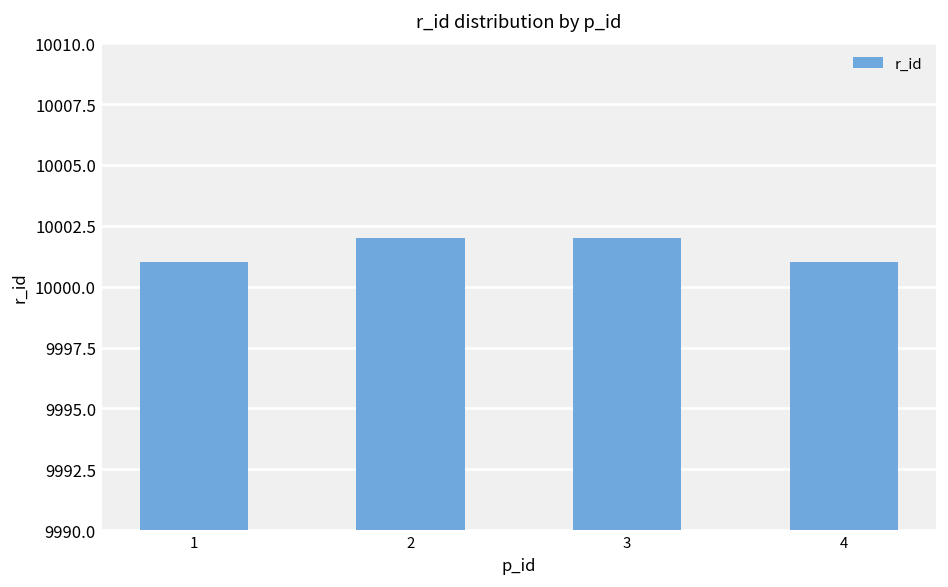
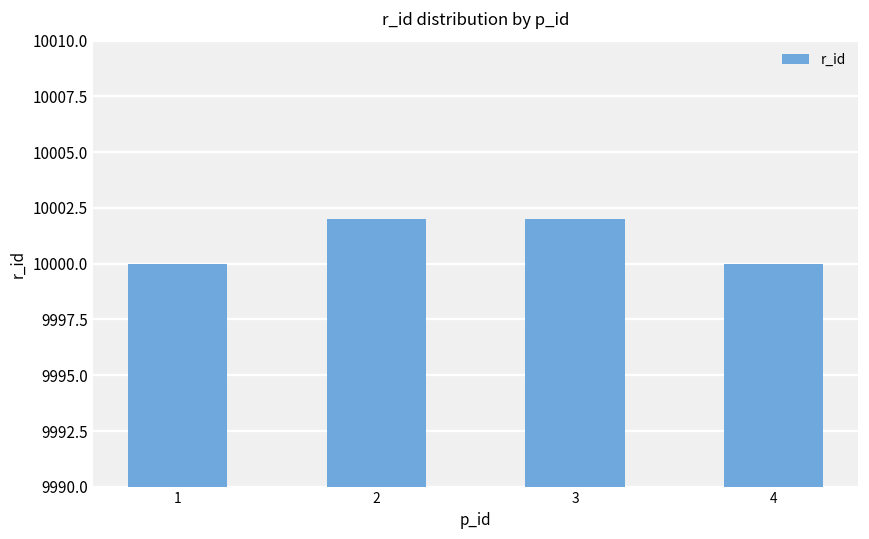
  {
-   "1": 10001,
+   "1": 10000,
    "2": 10002,
    "3": 10002,
-   "4": 10001
+   "4": 10000
  }
